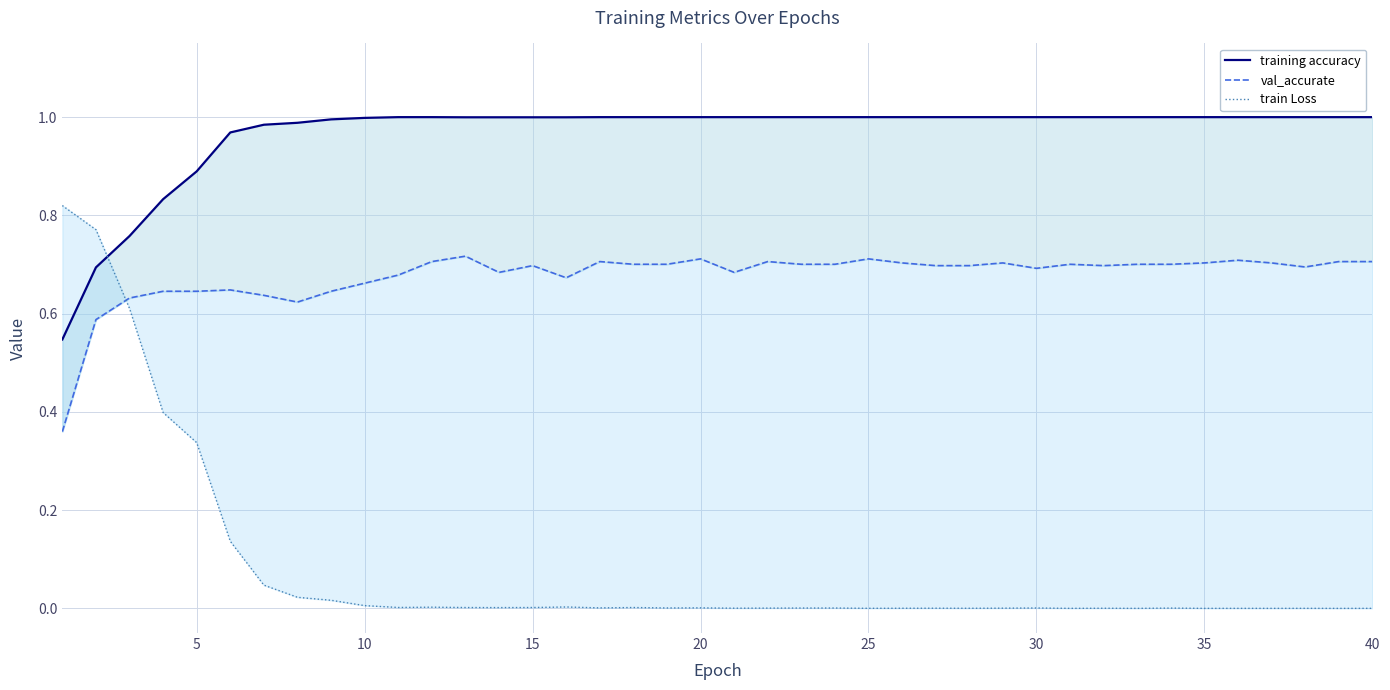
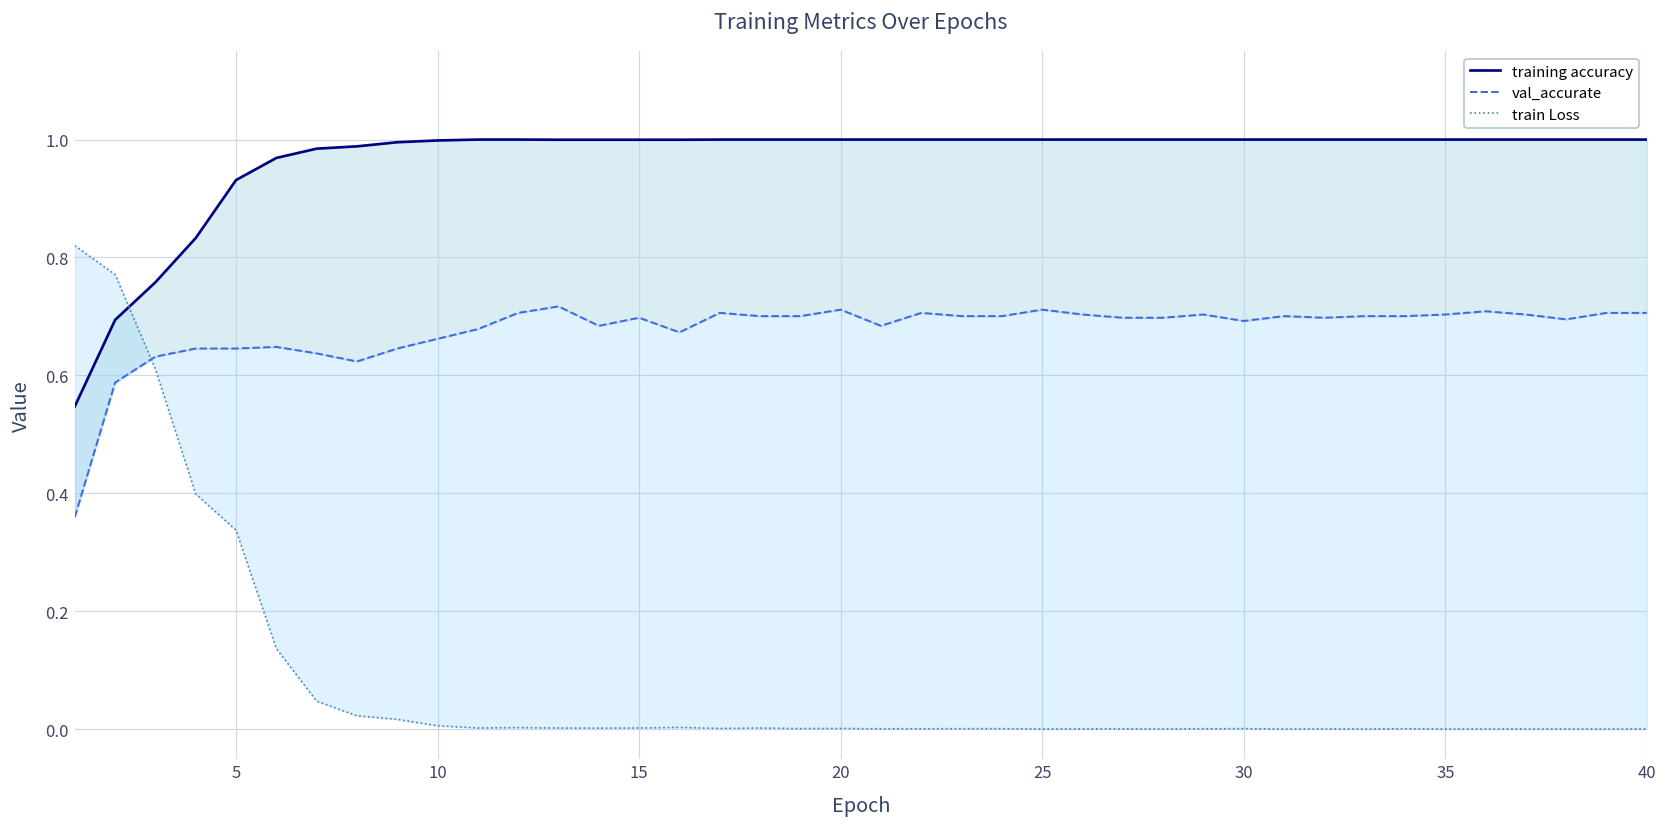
  {
    "training accuracy": {
-     "5": 0.89,
+     "5": 0.93,
      "10": 1.00,
      "15": 1.00,
      "20": 1.00,
      "25": 1.00,
      "30": 1.00,
      "35": 1.00,
      "40": 1.00
    }
  }
